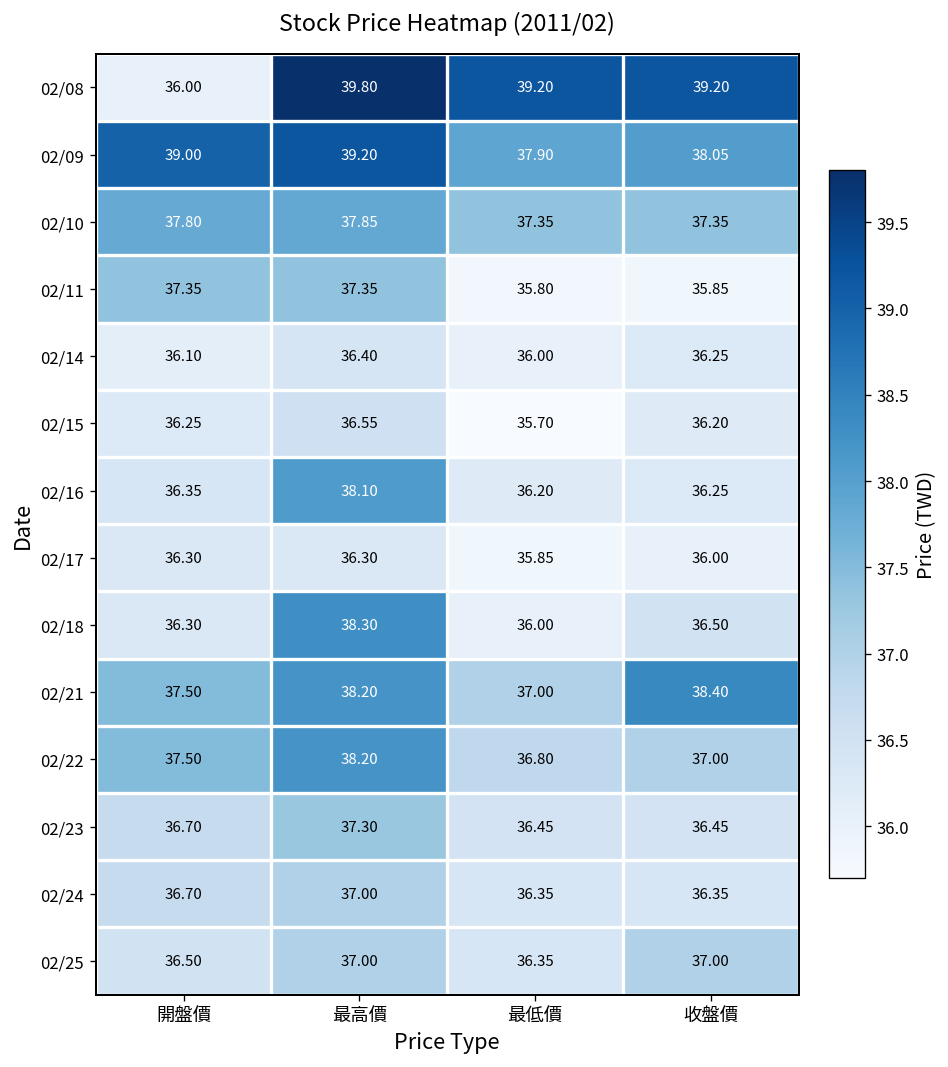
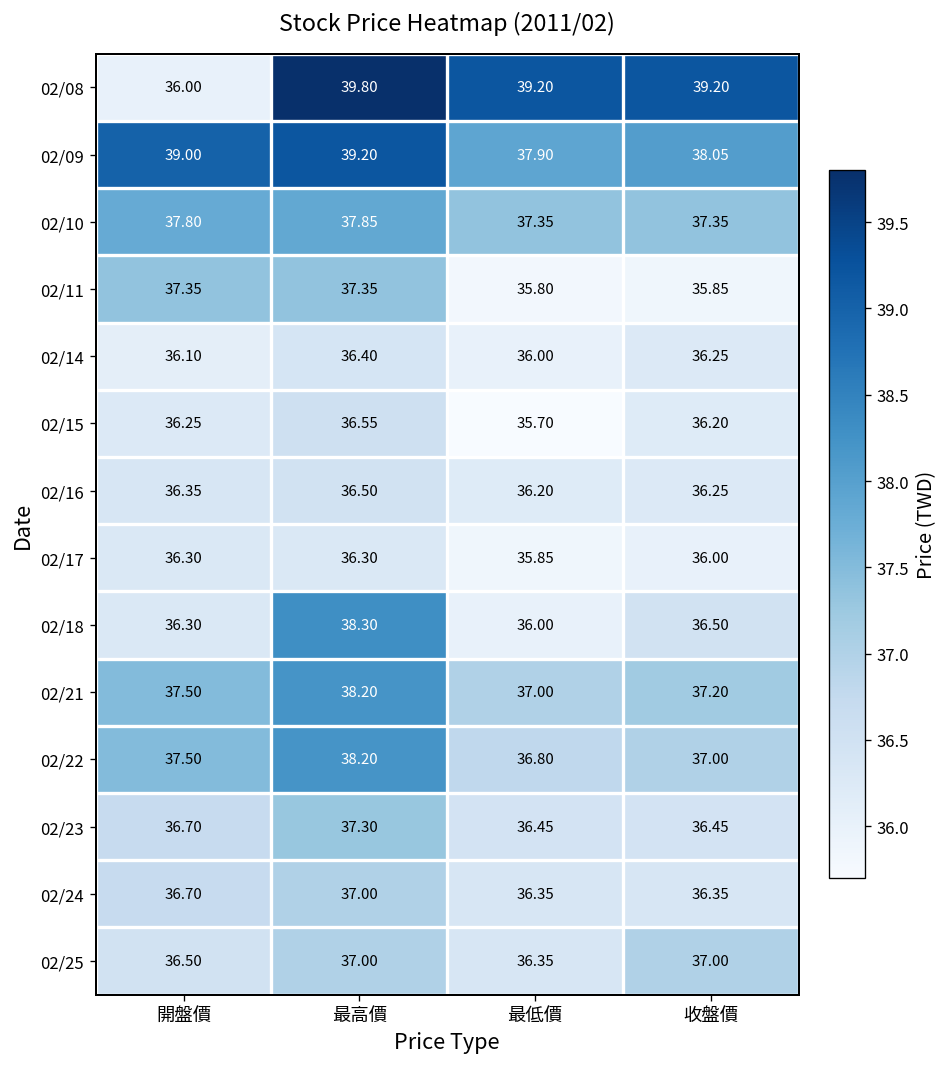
  {
    "02/08": {
      "開盤價": 36.00,
      "最高價": 39.80,
      "最低價": 39.20,
      "收盤價": 39.20
    },
    "02/09": {
      "開盤價": 39.00,
      "最高價": 39.20,
      "最低價": 37.90,
      "收盤價": 38.05
    },
    "02/10": {
      "開盤價": 37.80,
      "最高價": 37.85,
      "最低價": 37.35,
      "收盤價": 37.35
    },
    "02/11": {
      "開盤價": 37.35,
      "最高價": 37.35,
      "最低價": 35.80,
      "收盤價": 35.85
    },
    "02/14": {
      "開盤價": 36.10,
      "最高價": 36.40,
      "最低價": 36.00,
      "收盤價": 36.25
    },
    "02/15": {
      "開盤價": 36.25,
      "最高價": 36.55,
      "最低價": 35.70,
      "收盤價": 36.20
    },
    "02/16": {
      "開盤價": 36.35,
-     "最高價": 38.10,
+     "最高價": 36.50,
      "最低價": 36.20,
      "收盤價": 36.25
    },
    "02/17": {
      "開盤價": 36.30,
      "最高價": 36.30,
      "最低價": 35.85,
      "收盤價": 36.00
    },
    "02/18": {
      "開盤價": 36.30,
      "最高價": 38.30,
      "最低價": 36.00,
      "收盤價": 36.50
    },
    "02/21": {
      "開盤價": 37.50,
      "最高價": 38.20,
      "最低價": 37.00,
-     "收盤價": 38.40
+     "收盤價": 37.20
    },
    "02/22": {
      "開盤價": 37.50,
      "最高價": 38.20,
      "最低價": 36.80,
      "收盤價": 37.00
    },
    "02/23": {
      "開盤價": 36.70,
      "最高價": 37.30,
      "最低價": 36.45,
      "收盤價": 36.45
    },
    "02/24": {
      "開盤價": 36.70,
      "最高價": 37.00,
      "最低價": 36.35,
      "收盤價": 36.35
    },
    "02/25": {
      "開盤價": 36.50,
      "最高價": 37.00,
      "最低價": 36.35,
      "收盤價": 37.00
    }
  }
